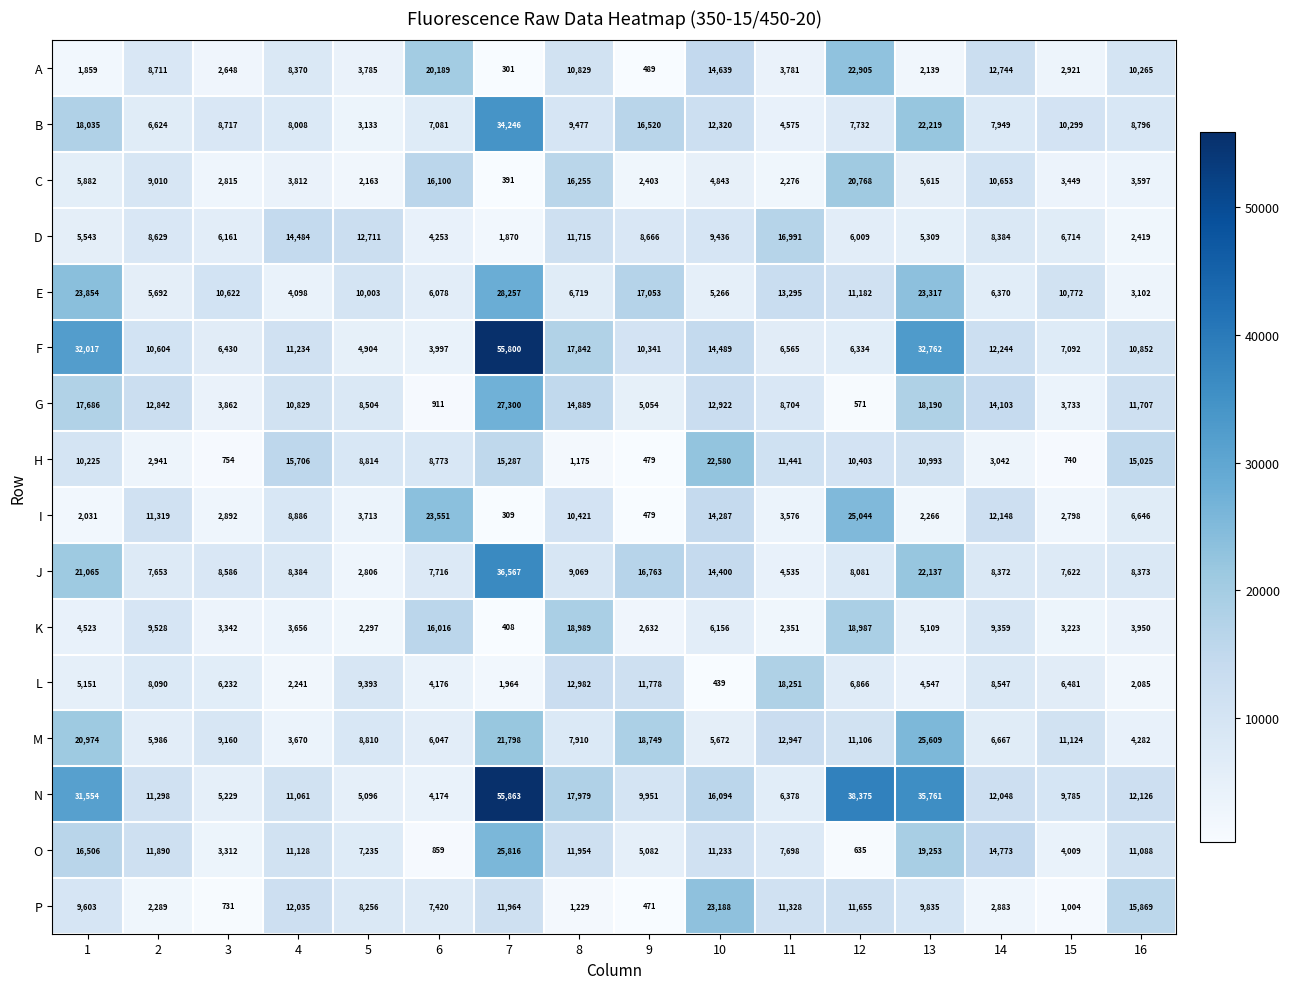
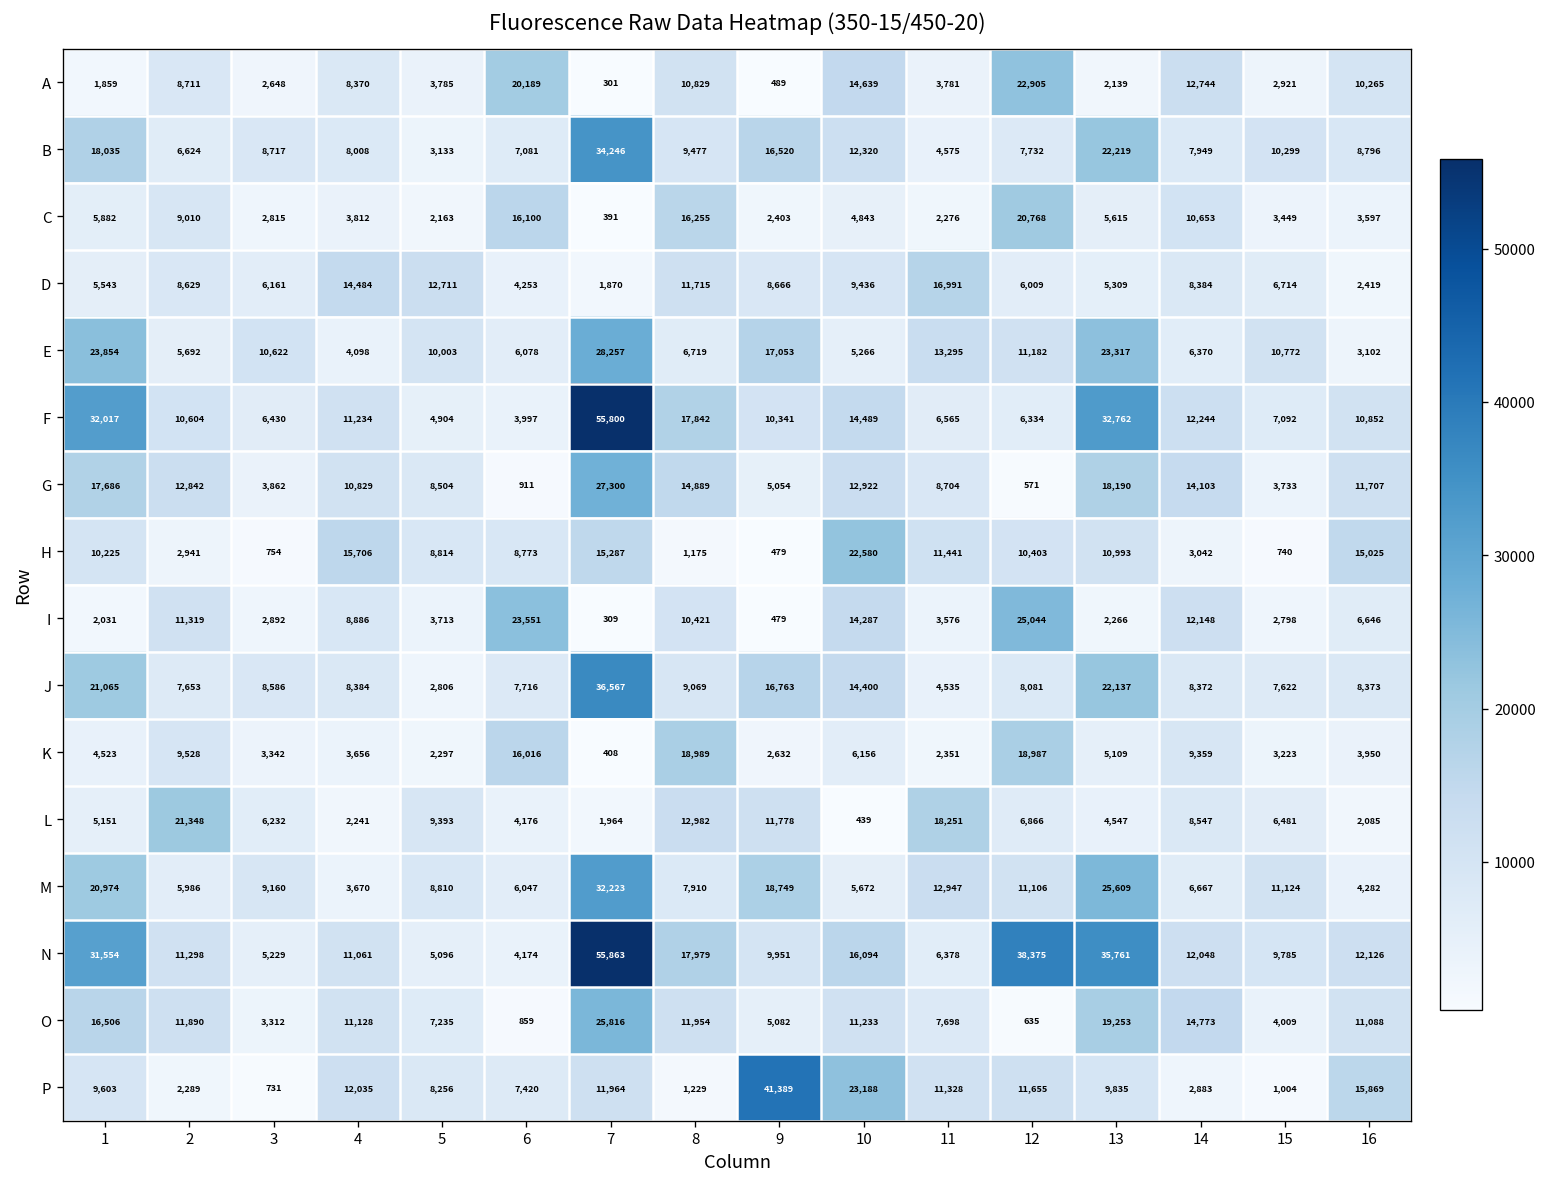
  {
    "L": {
      "1": "5,151",
-     "2": "8,090",
+     "2": "21,348",
      "3": "6,232",
      "4": "2,241",
      "5": "9,393",
      "6": "4,176",
      "7": "1,964",
      "8": "12,982",
      "9": "11,778",
      "10": "439",
      "11": "18,251",
      "12": "6,866",
      "13": "4,547",
      "14": "8,547",
      "15": "6,481",
      "16": "2,085"
    },
    "M": {
      "1": "20,974",
      "2": "5,986",
      "3": "9,160",
      "4": "3,670",
      "5": "8,810",
      "6": "6,047",
-     "7": "21,798",
+     "7": "32,223",
      "8": "7,910",
      "9": "18,749",
      "10": "5,672",
      "11": "12,947",
      "12": "11,106",
      "13": "25,609",
      "14": "6,667",
      "15": "11,124",
      "16": "4,282"
    },
    "P": {
      "1": "9,603",
      "2": "2,289",
      "3": "731",
      "4": "12,035",
      "5": "8,256",
      "6": "7,420",
      "7": "11,964",
      "8": "1,229",
-     "9": "471",
+     "9": "41,389",
      "10": "23,188",
      "11": "11,328",
      "12": "11,655",
      "13": "9,835",
      "14": "2,883",
      "15": "1,004",
      "16": "15,869"
    }
  }
